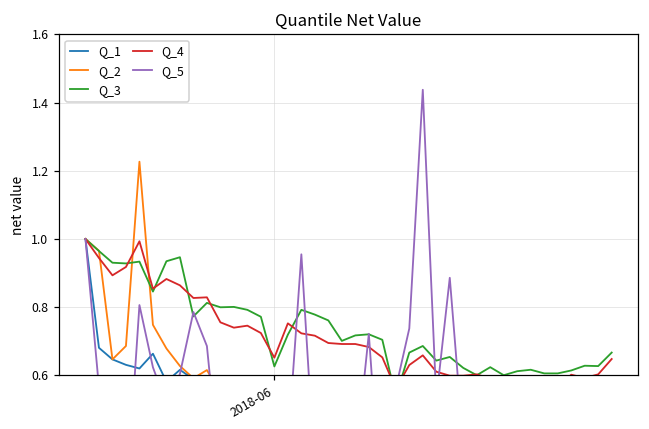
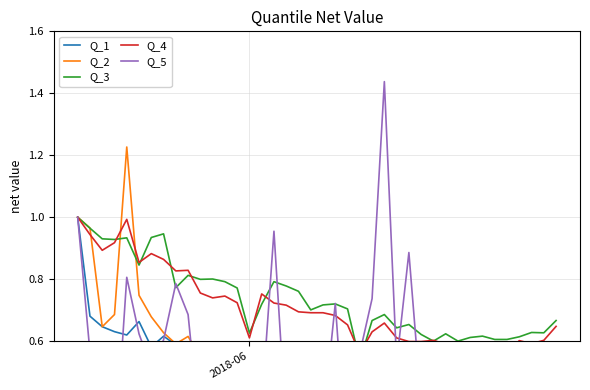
  {
    "Q_3": {
      "2018-06": 0.63
    },
    "Q_4": {
-     "2018-06": 0.65
+     "2018-06": 0.61
    }
  }
